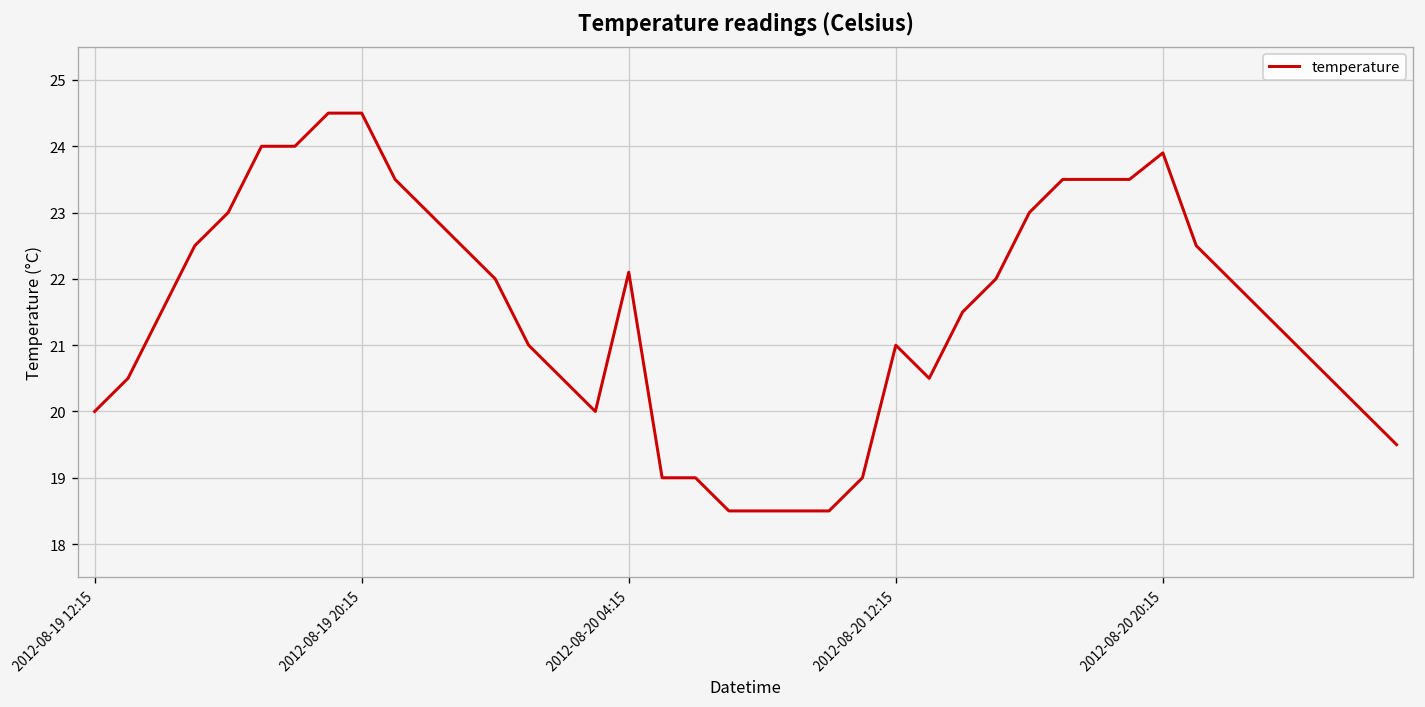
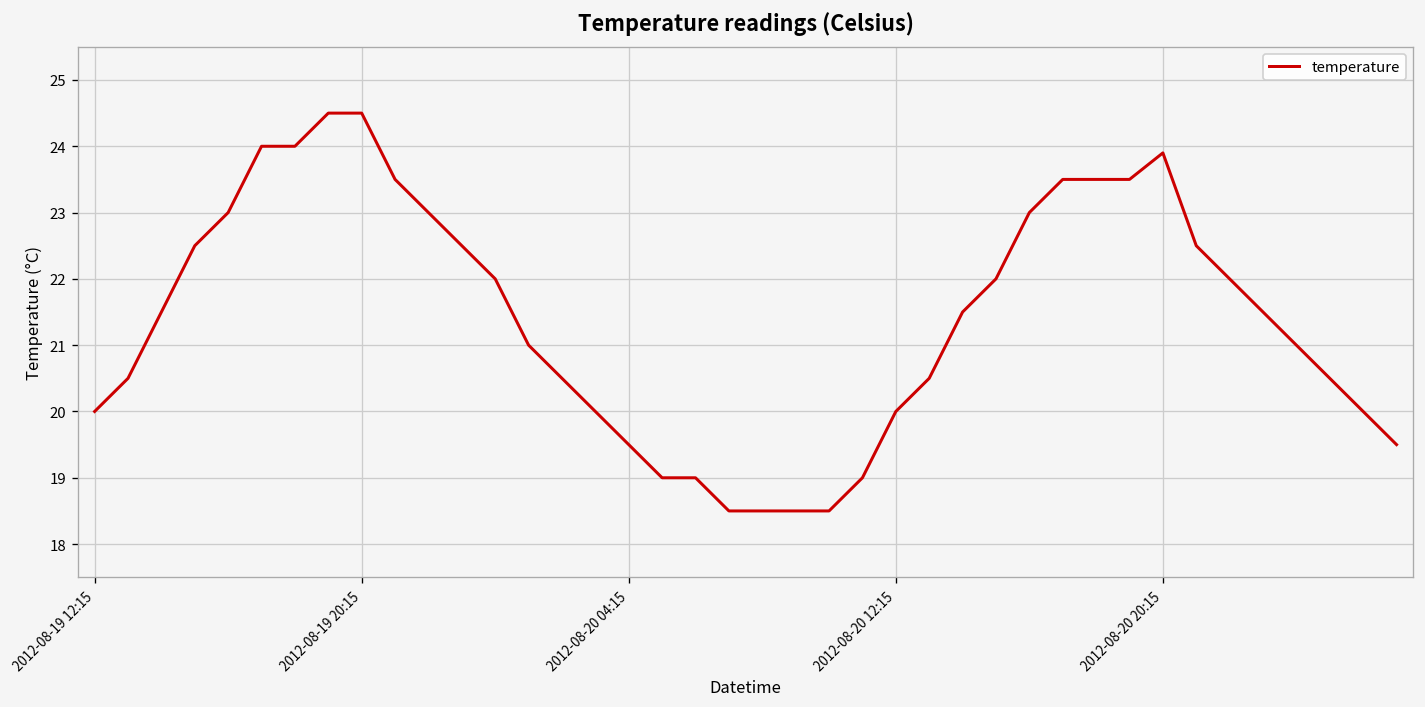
  {
    "2012-08-19 12:15": 20.0,
    "2012-08-19 20:15": 24.5,
-   "2012-08-20 04:15": 22.1,
-   "2012-08-20 12:15": 21,
+   "2012-08-20 04:15": 19.5,
+   "2012-08-20 12:15": 20,
    "2012-08-20 20:15": 23.9
  }
